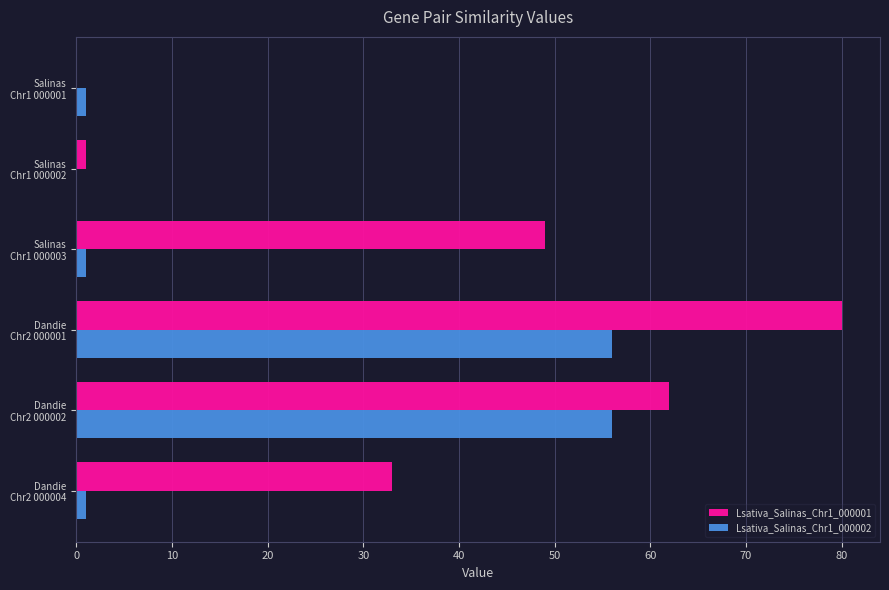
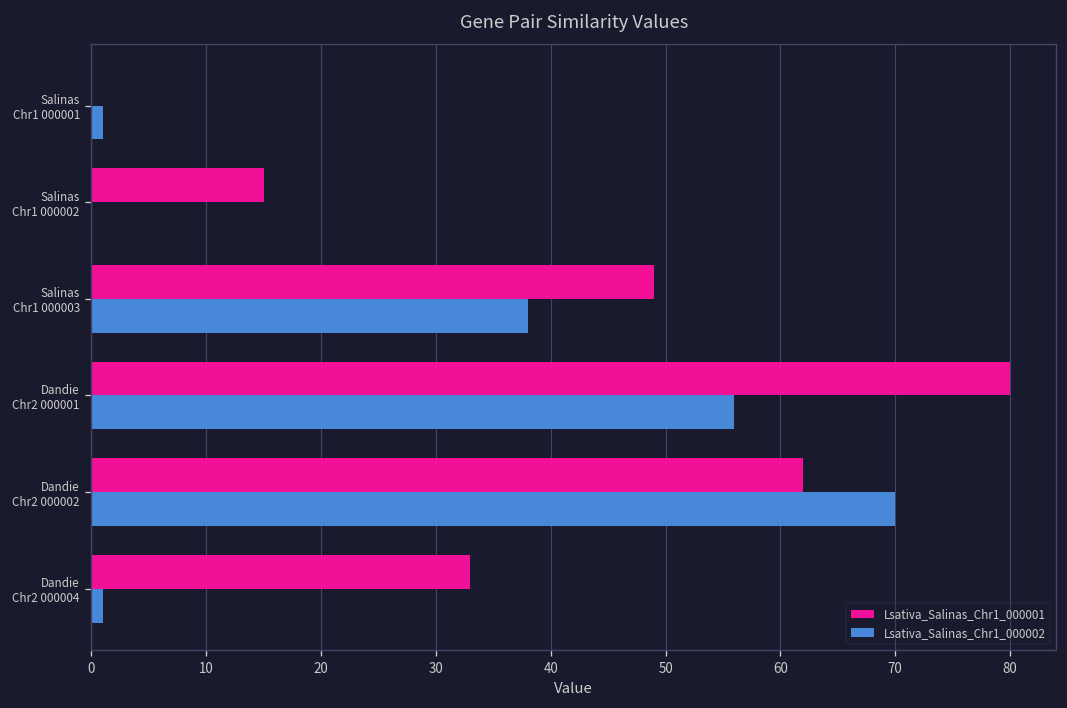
  {
    "Lsativa_Salinas_Chr1_000001": {
      "Salinas Chr1 000001": 0,
-     "Salinas Chr1 000002": 1,
+     "Salinas Chr1 000002": 15,
      "Salinas Chr1 000003": 49,
      "Dandie Chr2 000001": 80,
      "Dandie Chr2 000002": 62,
      "Dandie Chr2 000004": 33
    },
    "Lsativa_Salinas_Chr1_000002": {
      "Salinas Chr1 000001": 1,
      "Salinas Chr1 000002": 0,
-     "Salinas Chr1 000003": 1,
+     "Salinas Chr1 000003": 38,
      "Dandie Chr2 000001": 56,
-     "Dandie Chr2 000002": 56,
+     "Dandie Chr2 000002": 70,
      "Dandie Chr2 000004": 1
    }
  }
